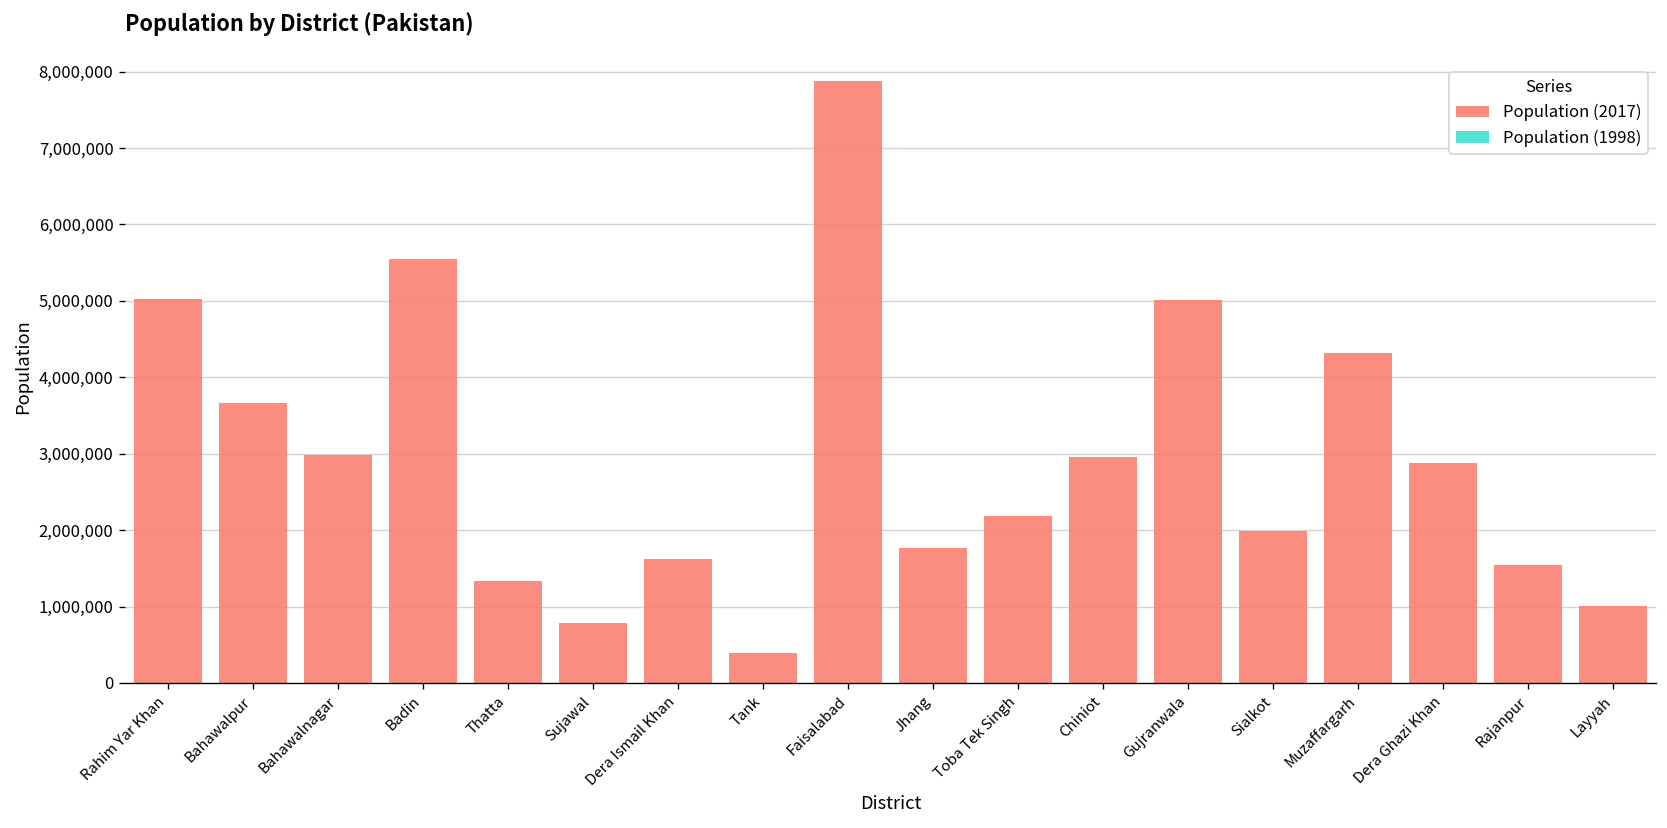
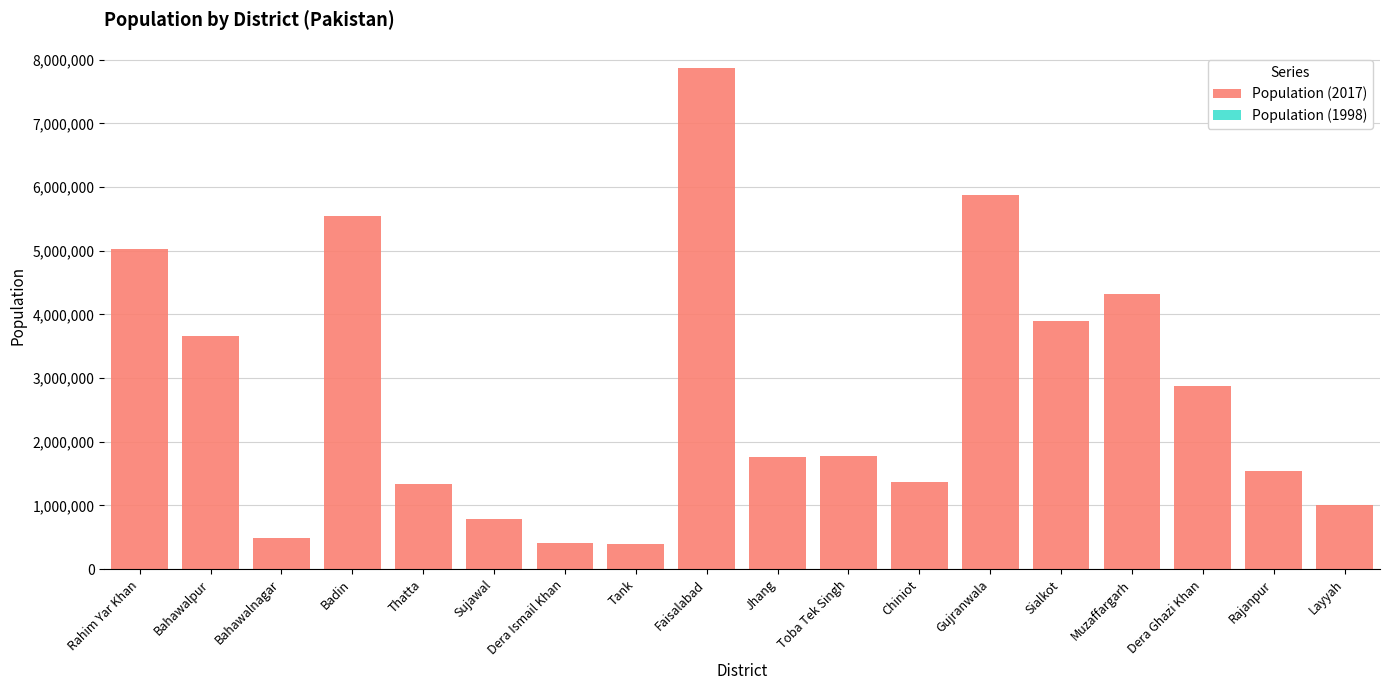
  {
    "Population (2017)": {
      "Rahim Yar Khan": "5,000,000",
      "Bahawalpur": "3,700,000",
-     "Bahawalnagar": "3,000,000",
+     "Bahawalnagar": "500,000",
      "Badin": "5,500,000",
      "Thatta": "1,300,000",
      "Sujawal": "800,000",
-     "Dera Ismail Khan": "1,600,000",
+     "Dera Ismail Khan": "400,000",
      "Tank": "400,000",
      "Faisalabad": "7,900,000",
      "Jhang": "1,800,000",
-     "Toba Tek Singh": "2,200,000",
-     "Chiniot": "3,000,000",
-     "Gujranwala": "5,000,000",
-     "Sialkot": "2,000,000",
+     "Toba Tek Singh": "1,800,000",
+     "Chiniot": "1,400,000",
+     "Gujranwala": "5,900,000",
+     "Sialkot": "3,900,000",
      "Muzaffargarh": "4,300,000",
      "Dera Ghazi Khan": "2,900,000",
      "Rajanpur": "1,500,000",
      "Layyah": "1,000,000"
    },
    "Population (1998)": {
      "Rahim Yar Khan": "0",
      "Bahawalpur": "0",
      "Bahawalnagar": "0",
      "Badin": "0",
      "Thatta": "0",
      "Sujawal": "0",
      "Dera Ismail Khan": "0",
      "Tank": "0",
      "Faisalabad": "0",
      "Jhang": "0",
      "Toba Tek Singh": "0",
      "Chiniot": "0",
      "Gujranwala": "0",
      "Sialkot": "0",
      "Muzaffargarh": "0",
      "Dera Ghazi Khan": "0",
      "Rajanpur": "0",
      "Layyah": "0"
    }
  }
